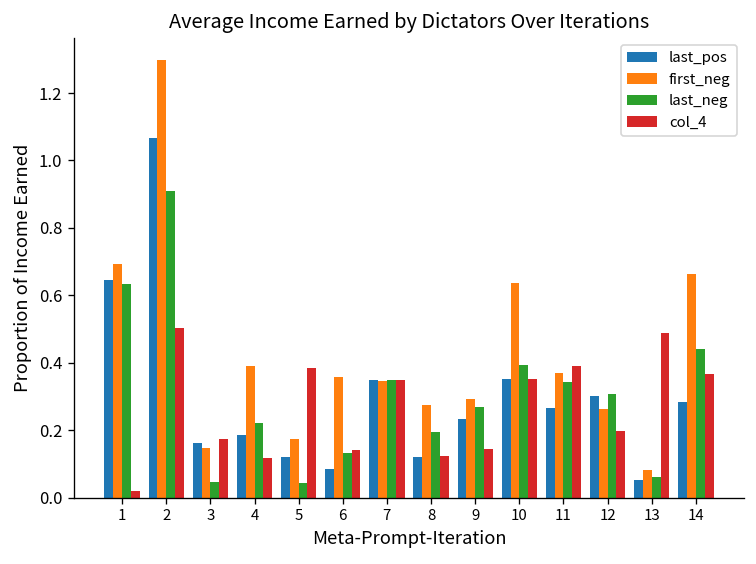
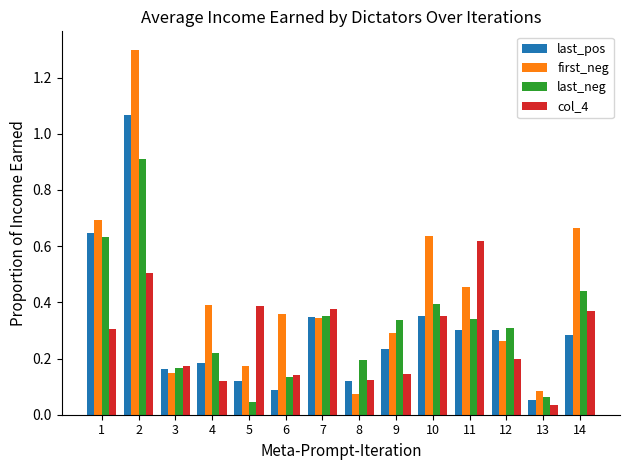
  {
    "last_pos": {
      "1": 0.65,
      "2": 1.07,
      "3": 0.16,
      "4": 0.19,
      "5": 0.12,
      "6": 0.09,
      "7": 0.35,
      "8": 0.12,
      "9": 0.23,
      "10": 0.35,
-     "11": 0.27,
+     "11": 0.30,
      "12": 0.30,
      "13": 0.05,
      "14": 0.28
    },
    "first_neg": {
      "1": 0.69,
      "2": 1.30,
      "3": 0.15,
      "4": 0.39,
      "5": 0.17,
      "6": 0.36,
      "7": 0.35,
-     "8": 0.27,
+     "8": 0.07,
      "9": 0.29,
      "10": 0.64,
-     "11": 0.37,
+     "11": 0.46,
      "12": 0.26,
      "13": 0.08,
      "14": 0.66
    },
    "last_neg": {
      "1": 0.63,
      "2": 0.91,
-     "3": 0.05,
+     "3": 0.16,
      "4": 0.22,
      "5": 0.04,
      "6": 0.13,
      "7": 0.35,
      "8": 0.20,
-     "9": 0.27,
+     "9": 0.34,
      "10": 0.39,
      "11": 0.34,
      "12": 0.31,
      "13": 0.06,
      "14": 0.44
    },
    "col_4": {
-     "1": 0.02,
+     "1": 0.30,
      "2": 0.50,
      "3": 0.17,
      "4": 0.12,
      "5": 0.39,
      "6": 0.14,
-     "7": 0.35,
+     "7": 0.38,
      "8": 0.12,
      "9": 0.14,
      "10": 0.35,
-     "11": 0.39,
+     "11": 0.62,
      "12": 0.20,
-     "13": 0.49,
+     "13": 0.03,
      "14": 0.37
    }
  }
